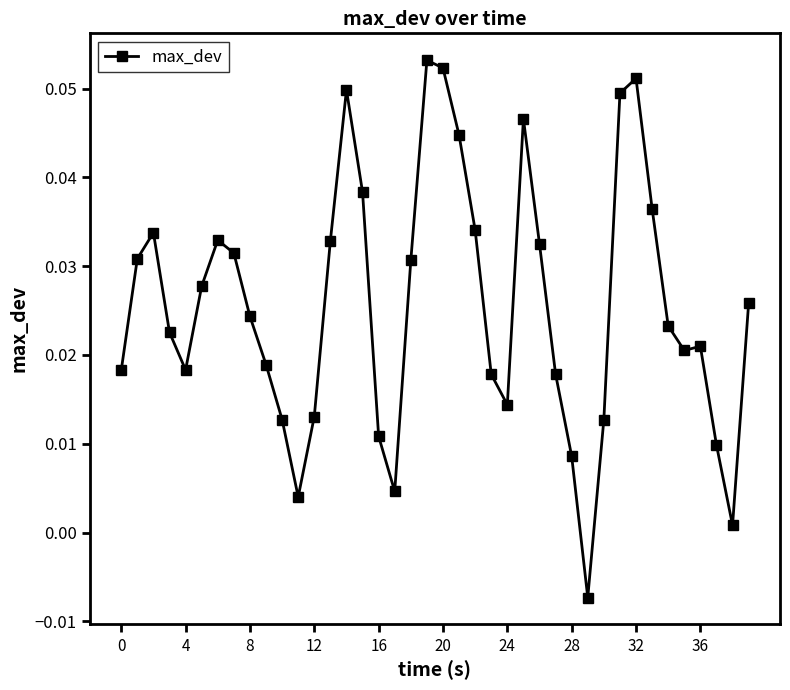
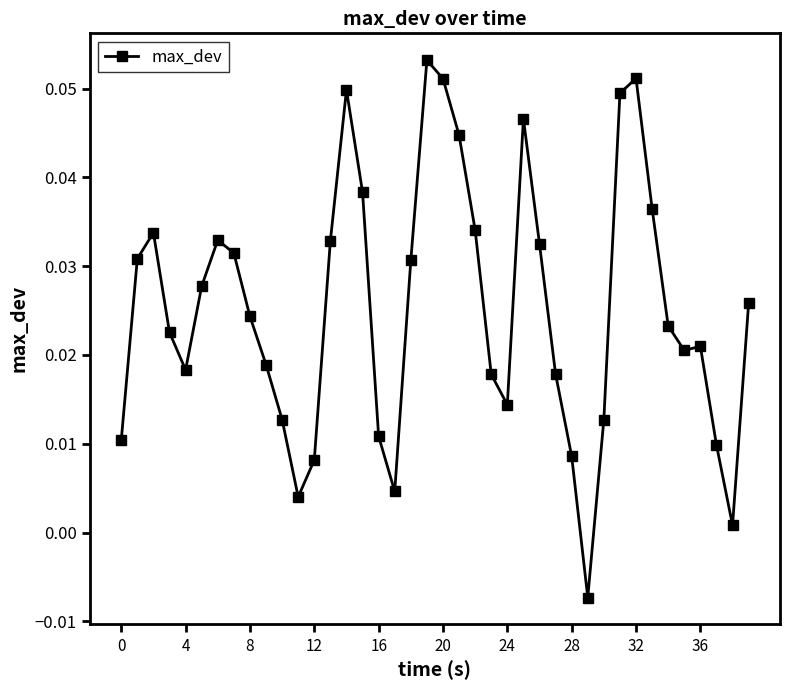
  {
-   "0": 0.018,
+   "0": 0.010,
    "4": 0.018,
    "8": 0.024,
-   "12": 0.013,
+   "12": 0.008,
    "16": 0.011,
-   "20": 0.052,
+   "20": 0.051,
    "24": 0.014,
    "28": 0.009,
    "32": 0.051,
    "36": 0.021
  }
